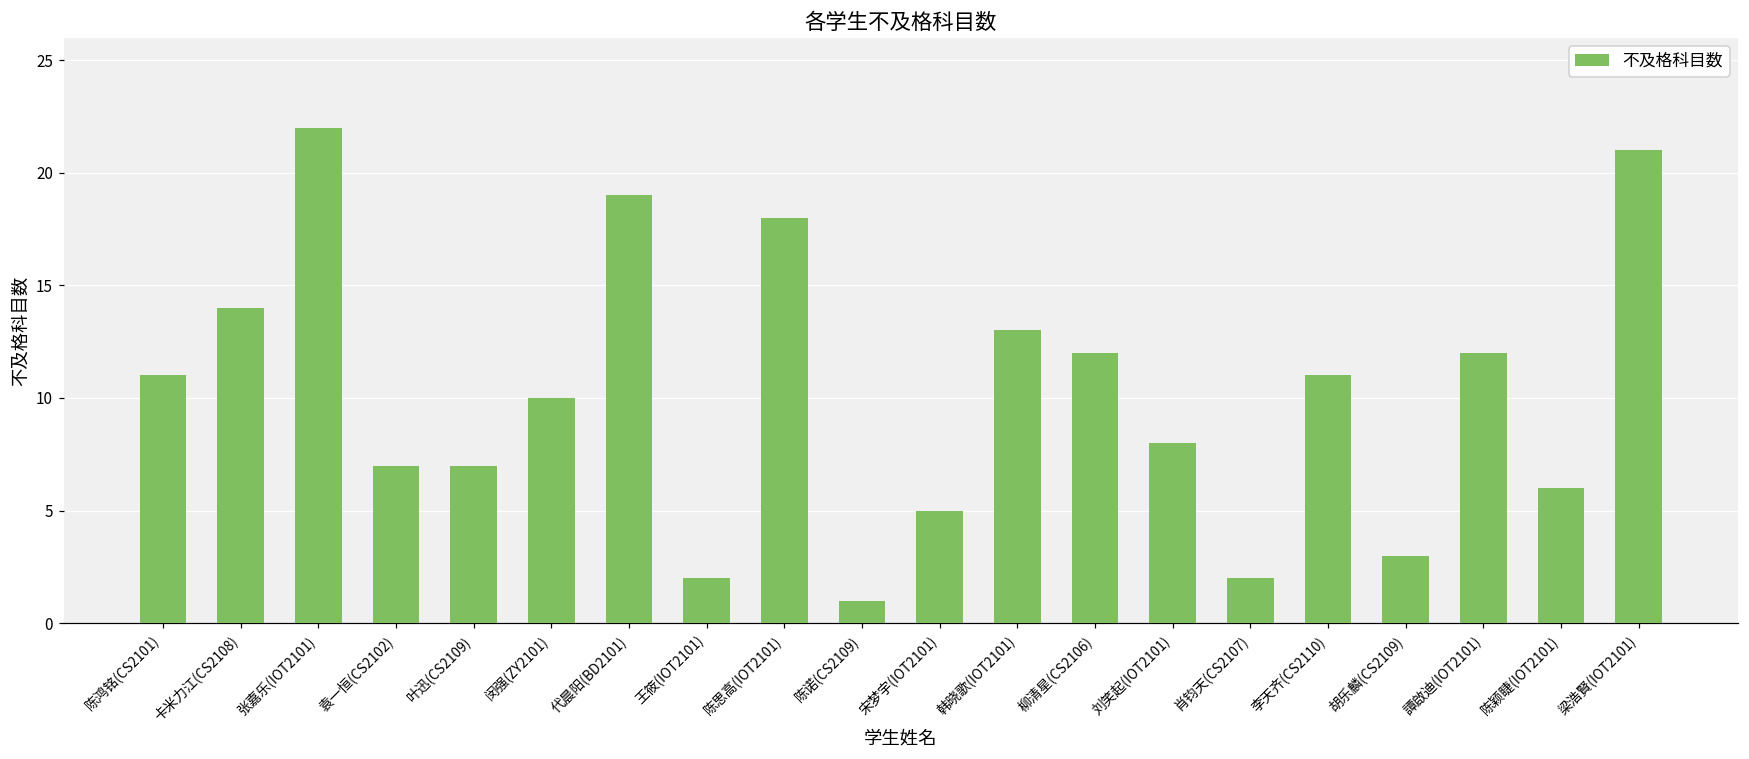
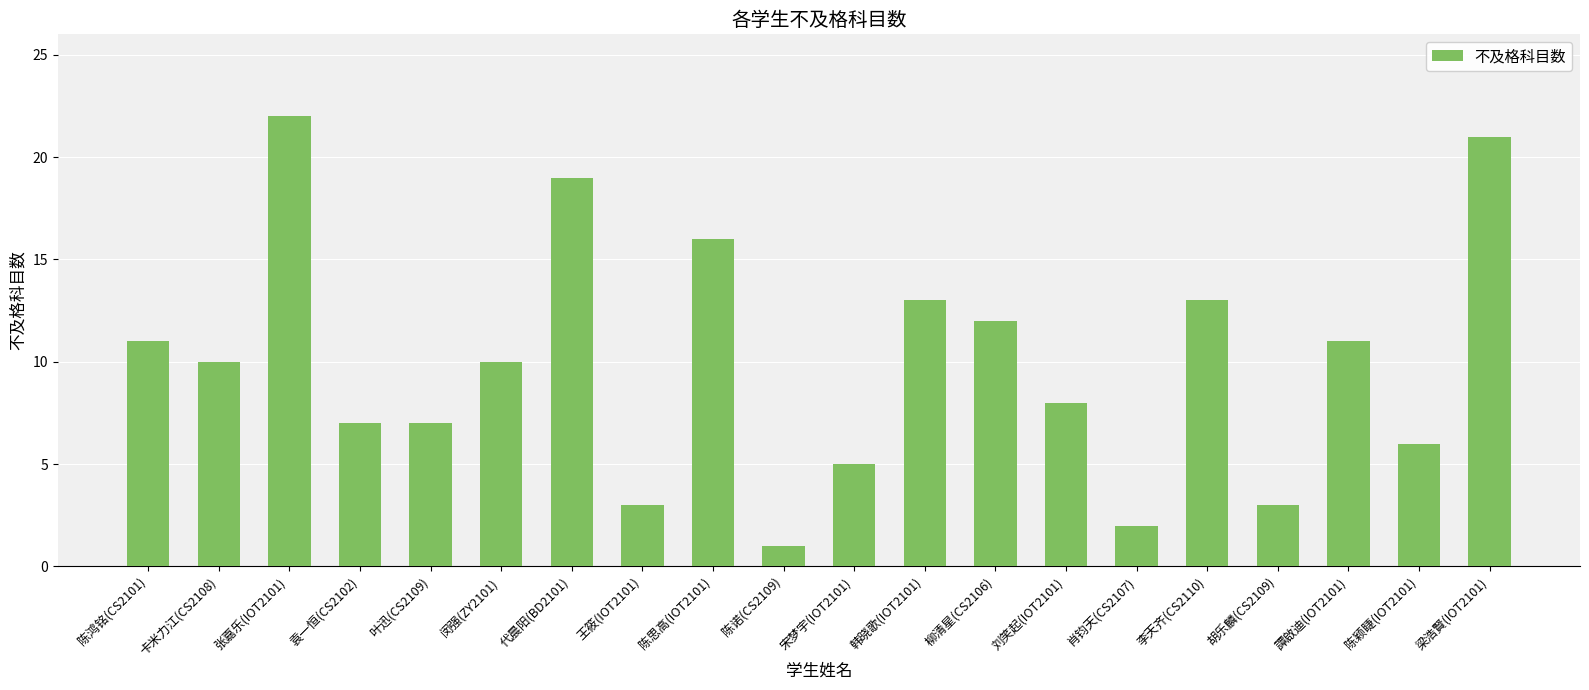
  {
    "陈鸿铭(CS2101)": 11,
-   "卡米力江(CS2108)": 14,
+   "卡米力江(CS2108)": 10,
    "张嘉乐(IOT2101)": 22,
    "袁一恒(CS2102)": 7,
    "叶迅(CS2109)": 7,
    "闵强(ZY2101)": 10,
    "代晨阳(BD2101)": 19,
-   "王筱(IOT2101)": 2,
-   "陈思高(IOT2101)": 18,
+   "王筱(IOT2101)": 3,
+   "陈思高(IOT2101)": 16,
    "陈诺(CS2109)": 1,
    "宋梦宇(IOT2101)": 5,
    "韩晓歌(IOT2101)": 13,
    "柳清星(CS2106)": 12,
    "刘笑起(IOT2101)": 8,
    "肖钧天(CS2107)": 2,
-   "李天齐(CS2110)": 11,
+   "李天齐(CS2110)": 13,
    "胡乐麟(CS2109)": 3,
-   "譚啟迪(IOT2101)": 12,
+   "譚啟迪(IOT2101)": 11,
    "陈颖睫(IOT2101)": 6,
    "梁浩賢(IOT2101)": 21
  }
